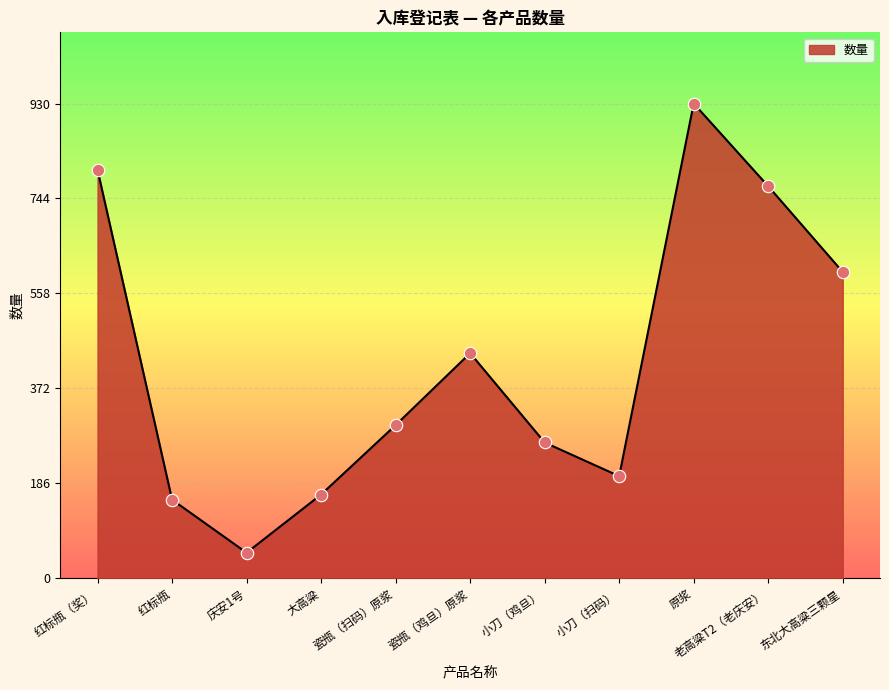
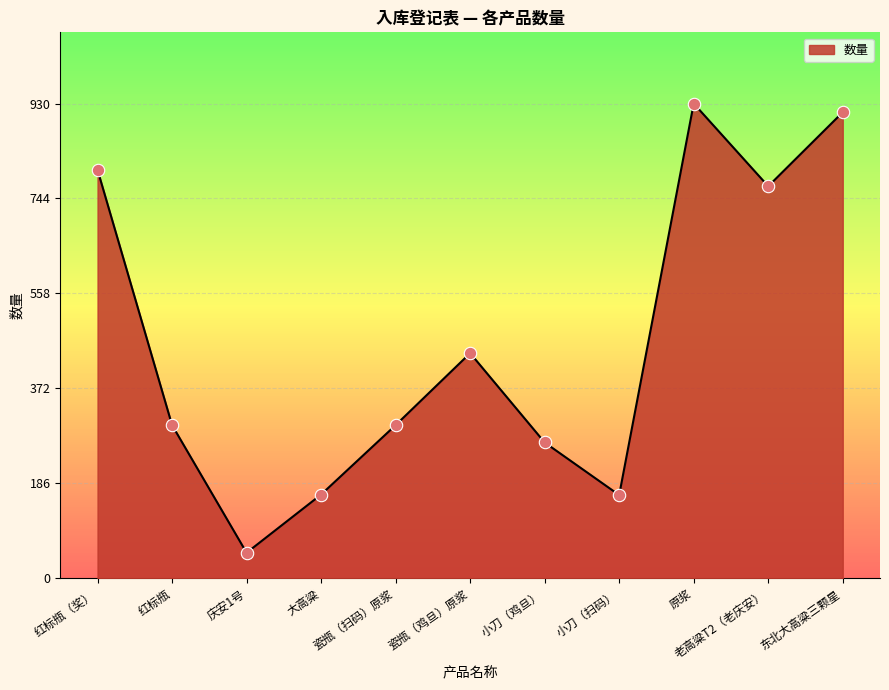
  {
    "红标瓶（奖）": 800,
-   "红标瓶": 150,
+   "红标瓶": 300,
    "庆安1号": 50,
    "大高粱": 160,
    "瓷瓶（扫码）原浆": 300,
    "瓷瓶（鸡旦）原浆": 440,
    "小刀（鸡旦）": 270,
-   "小刀（扫码）": 200,
+   "小刀（扫码）": 160,
    "原浆": 930,
    "老高粱T2（老庆安）": 770,
-   "东北大高粱三颗星": 600
+   "东北大高粱三颗星": 910
  }
